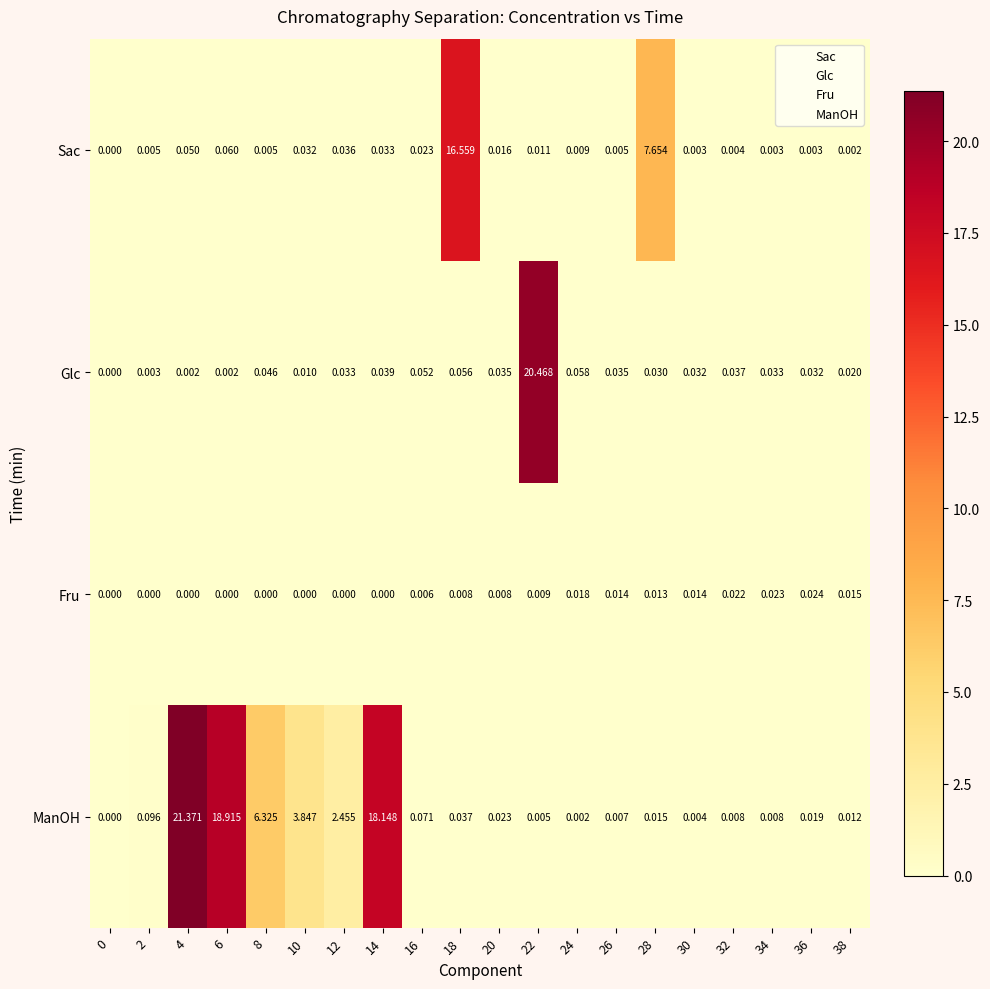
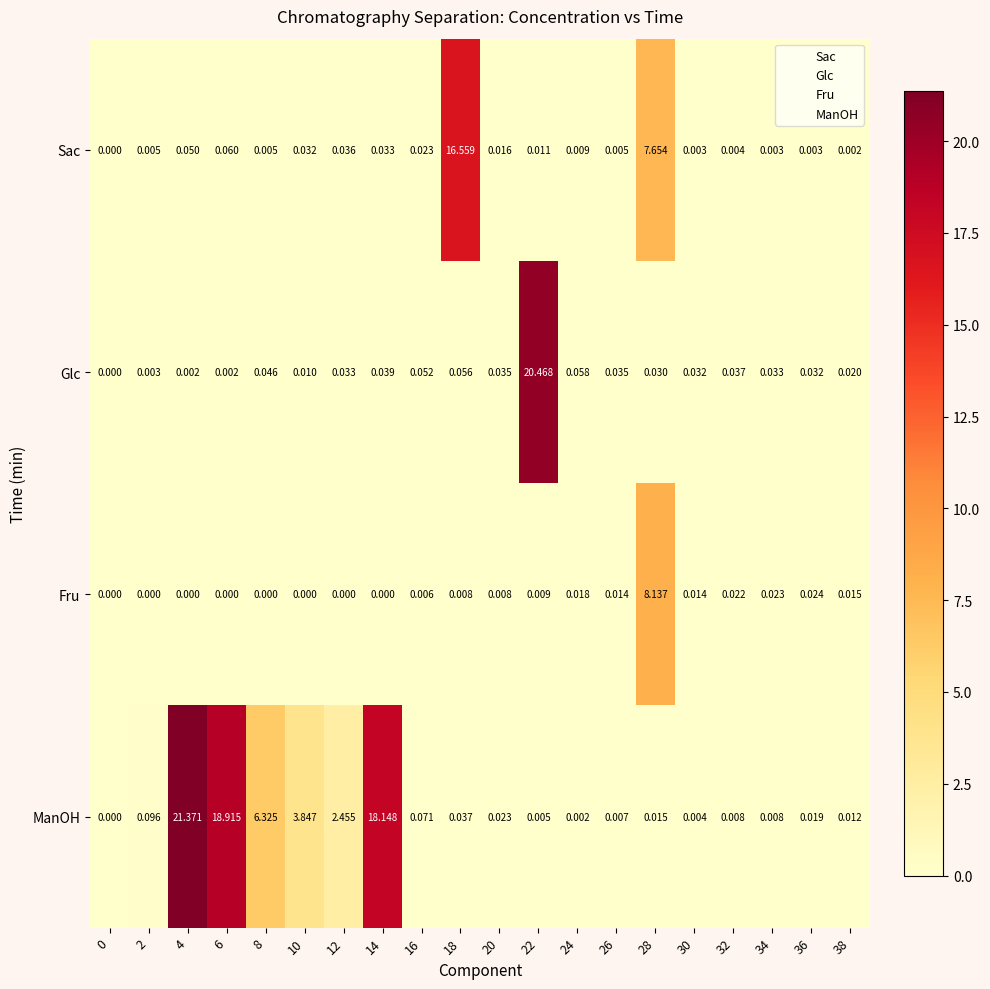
  {
    "Sac": {
      "0": 0.000,
      "2": 0.005,
      "4": 0.050,
      "6": 0.060,
      "8": 0.005,
      "10": 0.032,
      "12": 0.036,
      "14": 0.033,
      "16": 0.023,
      "18": 16.559,
      "20": 0.016,
      "22": 0.011,
      "24": 0.009,
      "26": 0.005,
      "28": 7.654,
      "30": 0.003,
      "32": 0.004,
      "34": 0.003,
      "36": 0.003,
      "38": 0.002
    },
    "Glc": {
      "0": 0.000,
      "2": 0.003,
      "4": 0.002,
      "6": 0.002,
      "8": 0.046,
      "10": 0.010,
      "12": 0.033,
      "14": 0.039,
      "16": 0.052,
      "18": 0.056,
      "20": 0.035,
      "22": 20.468,
      "24": 0.058,
      "26": 0.035,
      "28": 0.030,
      "30": 0.032,
      "32": 0.037,
      "34": 0.033,
      "36": 0.032,
      "38": 0.020
    },
    "Fru": {
      "0": 0.000,
      "2": 0.000,
      "4": 0.000,
      "6": 0.000,
      "8": 0.000,
      "10": 0.000,
      "12": 0.000,
      "14": 0.000,
      "16": 0.006,
      "18": 0.008,
      "20": 0.008,
      "22": 0.009,
      "24": 0.018,
      "26": 0.014,
-     "28": 0.013,
+     "28": 8.137,
      "30": 0.014,
      "32": 0.022,
      "34": 0.023,
      "36": 0.024,
      "38": 0.015
    },
    "ManOH": {
      "0": 0.000,
      "2": 0.096,
      "4": 21.371,
      "6": 18.915,
      "8": 6.325,
      "10": 3.847,
      "12": 2.455,
      "14": 18.148,
      "16": 0.071,
      "18": 0.037,
      "20": 0.023,
      "22": 0.005,
      "24": 0.002,
      "26": 0.007,
      "28": 0.015,
      "30": 0.004,
      "32": 0.008,
      "34": 0.008,
      "36": 0.019,
      "38": 0.012
    }
  }
